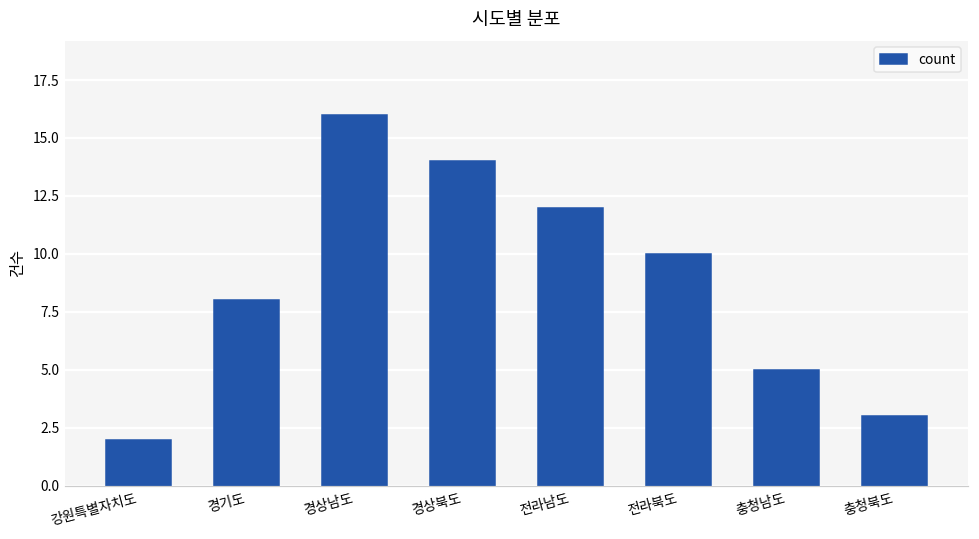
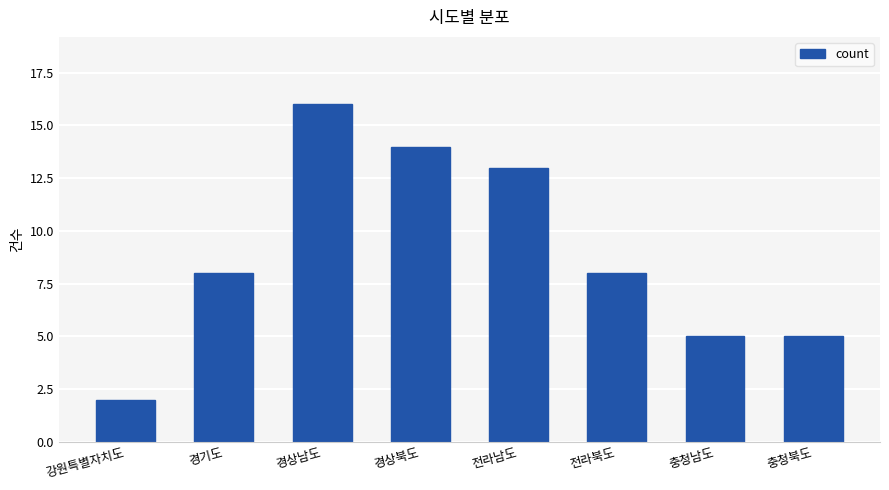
  {
    "강원특별자치도": 2,
    "경기도": 8,
    "경상남도": 16,
    "경상북도": 14,
-   "전라남도": 12,
-   "전라북도": 10,
+   "전라남도": 13,
+   "전라북도": 8,
    "충청남도": 5,
-   "충청북도": 3
+   "충청북도": 5
  }
